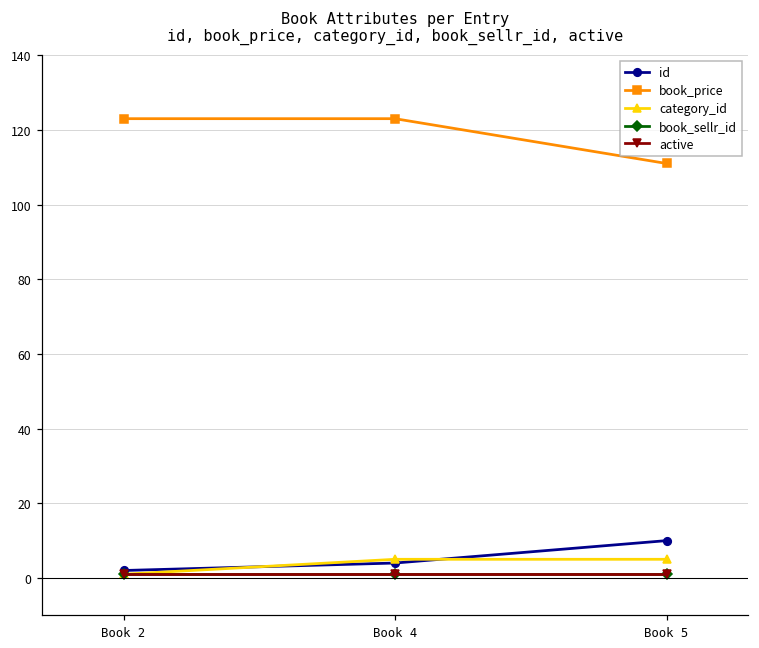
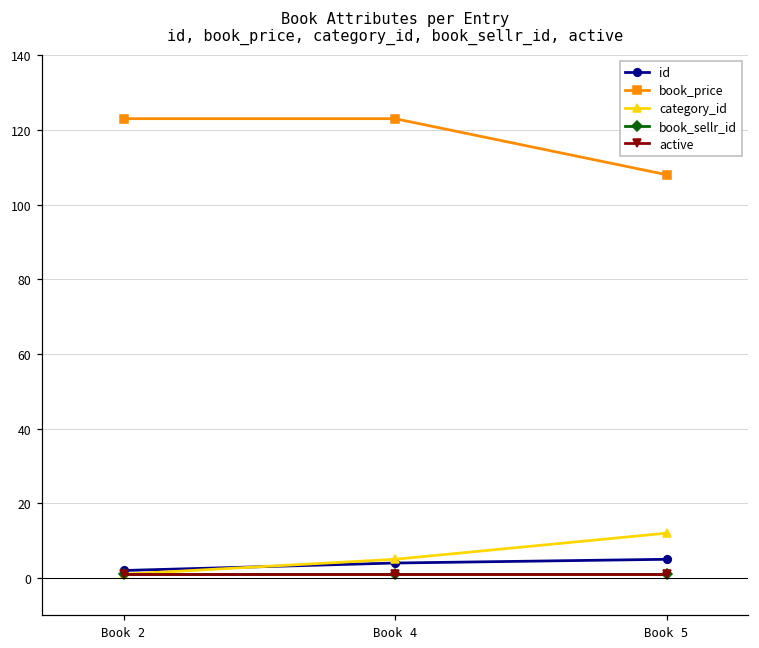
  {
    "id": {
      "Book 2": 2,
      "Book 4": 4,
-     "Book 5": 10
+     "Book 5": 5
    },
    "book_price": {
      "Book 2": 123,
      "Book 4": 123,
-     "Book 5": 111
+     "Book 5": 108
    },
    "category_id": {
      "Book 4": 5,
-     "Book 5": 5
+     "Book 5": 12
    },
    "active": {
      "Book 4": 1,
      "Book 5": 1
    }
  }
